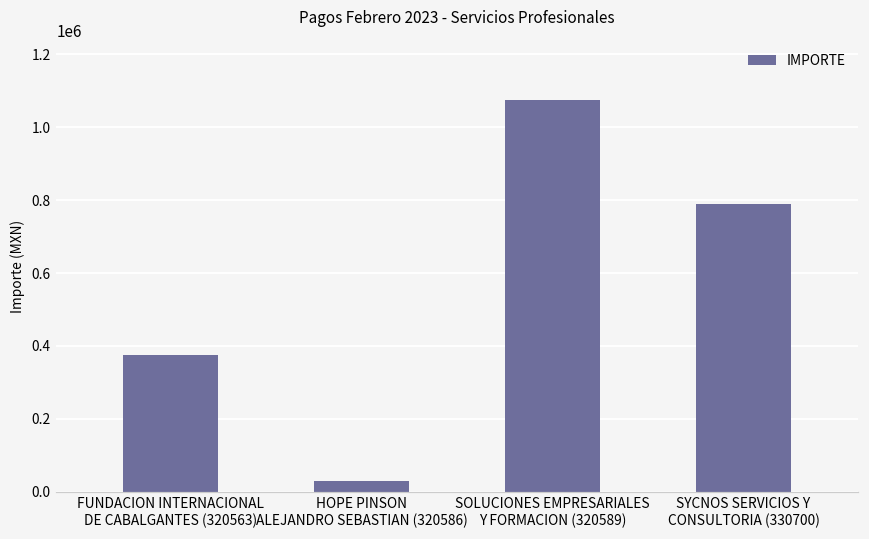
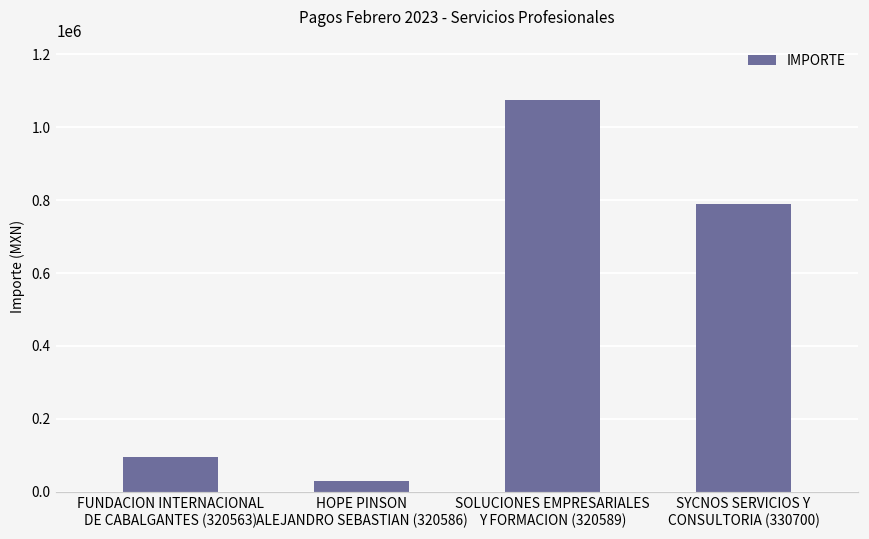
  {
-   "FUNDACION INTERNACIONAL DE CABALGANTES (320563)": 370000,
+   "FUNDACION INTERNACIONAL DE CABALGANTES (320563)": 100000,
    "HOPE PINSON ALEJANDRO SEBASTIAN (320586)": 30000,
    "SOLUCIONES EMPRESARIALES Y FORMACION (320589)": 1070000,
    "SYCNOS SERVICIOS Y CONSULTORIA (330700)": 790000
  }
